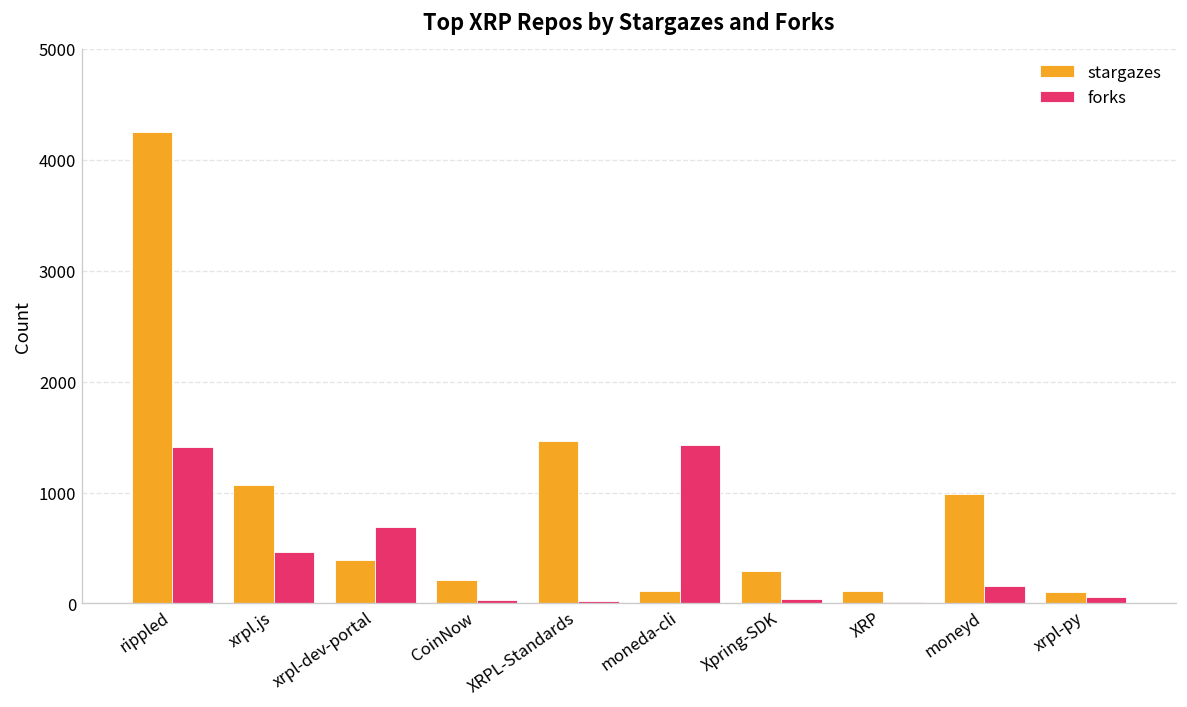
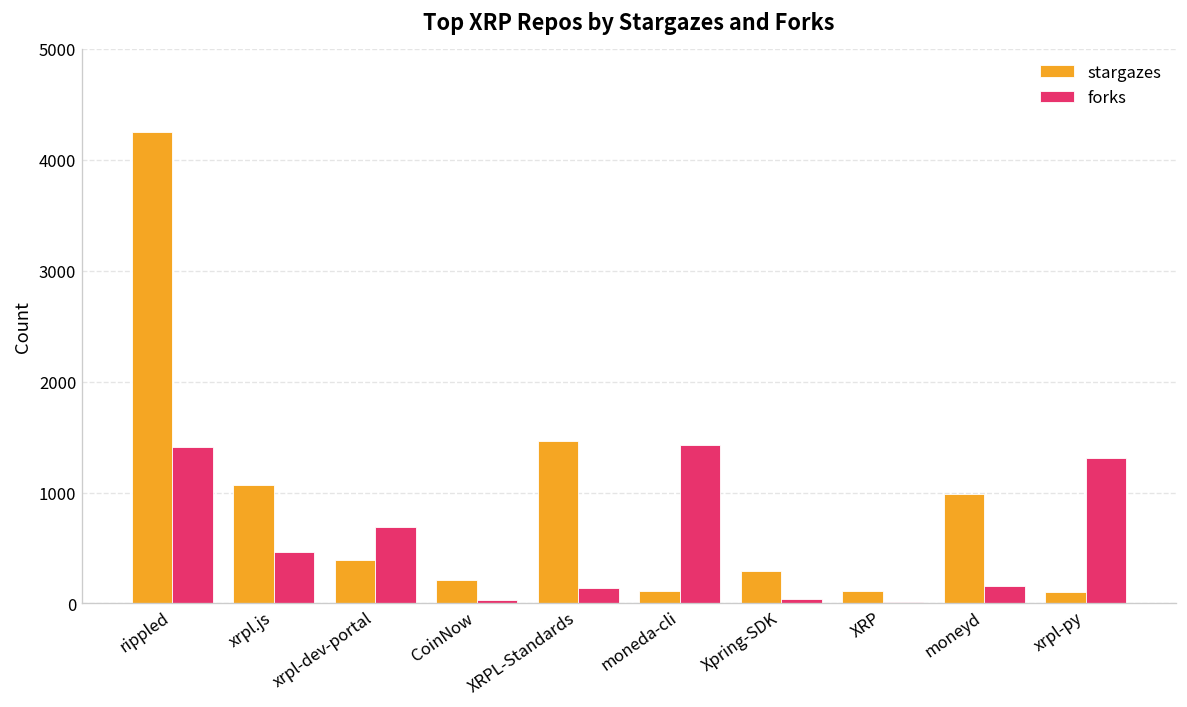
  {
    "stargazes": {
      "rippled": 4200,
      "xrpl.js": 1100,
      "xrpl-dev-portal": 400,
      "CoinNow": 200,
      "XRPL-Standards": 1500,
      "moneda-cli": 100,
      "Xpring-SDK": 300,
      "XRP": 100,
      "moneyd": 1000,
      "xrpl-py": 100
    },
    "forks": {
      "rippled": 1400,
      "xrpl.js": 500,
      "xrpl-dev-portal": 700,
      "CoinNow": 0,
-     "XRPL-Standards": 0,
+     "XRPL-Standards": 100,
      "moneda-cli": 1400,
      "Xpring-SDK": 0,
      "moneyd": 200,
-     "xrpl-py": 100
+     "xrpl-py": 1300
    }
  }
